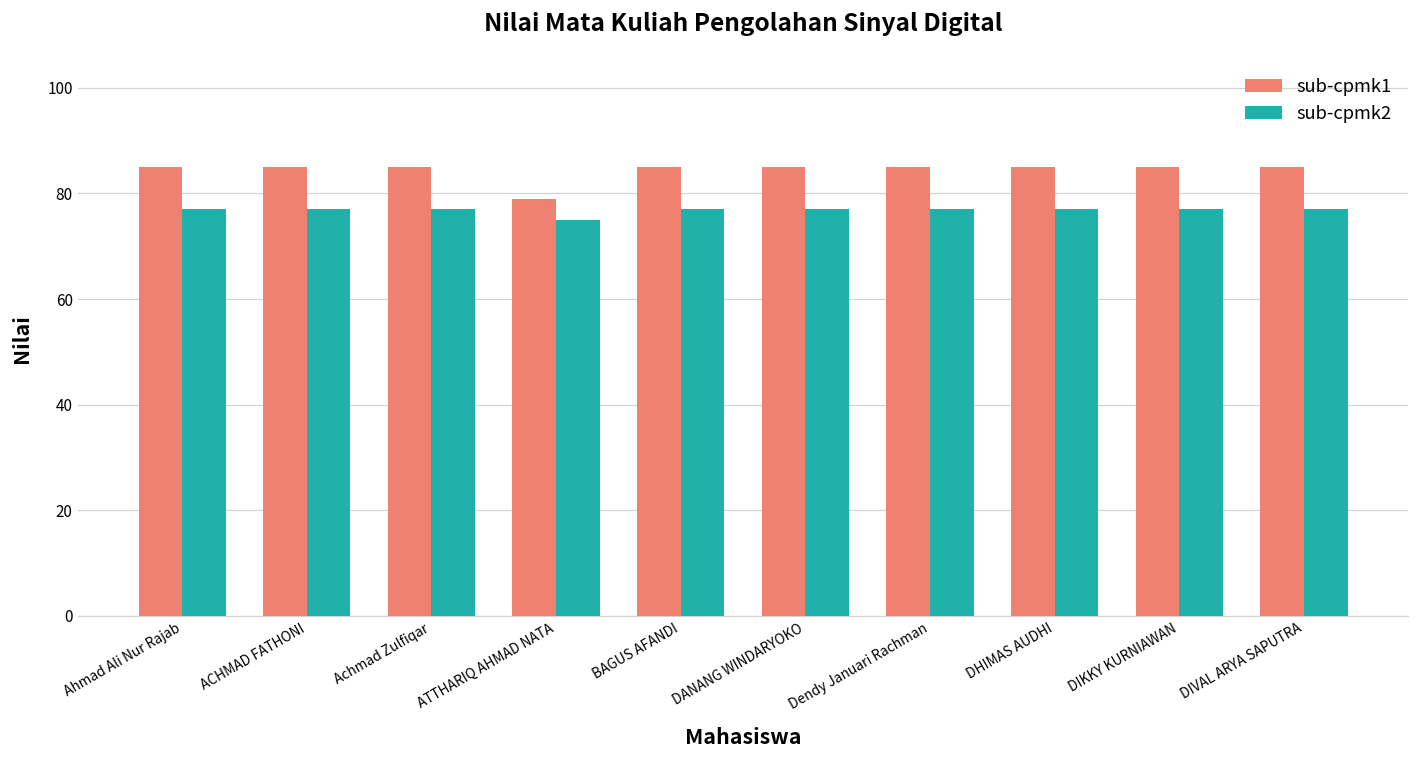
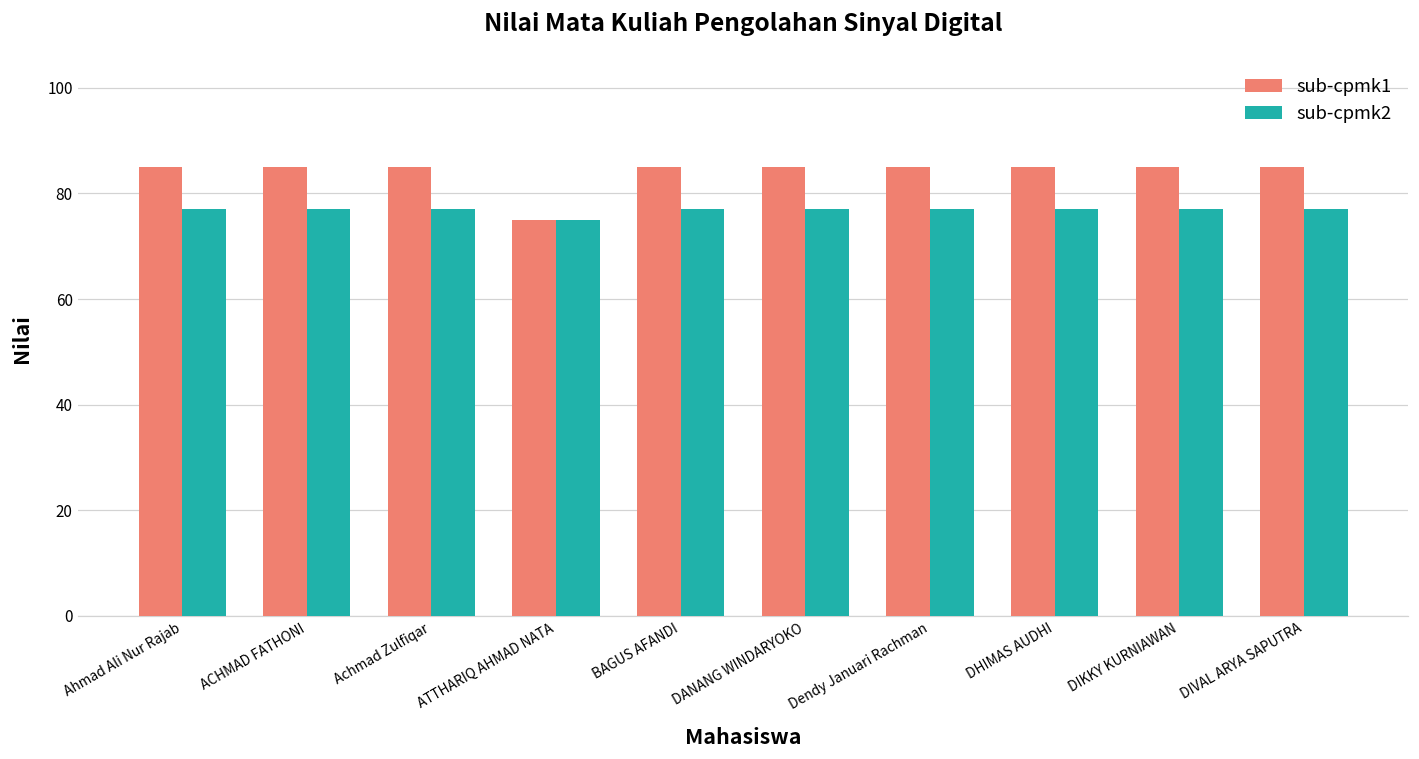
  {
    "sub-cpmk1": {
      "Ahmad Ali Nur Rajab": 85,
      "ACHMAD FATHONI": 85,
      "Achmad Zulfiqar": 85,
-     "ATTHARIQ AHMAD NATA": 79,
+     "ATTHARIQ AHMAD NATA": 75,
      "BAGUS AFANDI": 85,
      "DANANG WINDARYOKO": 85,
      "Dendy Januari Rachman": 85,
      "DHIMAS AUDHI": 85,
      "DIKKY KURNIAWAN": 85,
      "DIVAL ARYA SAPUTRA": 85
    },
    "sub-cpmk2": {
      "Ahmad Ali Nur Rajab": 77,
      "ACHMAD FATHONI": 77,
      "Achmad Zulfiqar": 77,
      "ATTHARIQ AHMAD NATA": 75,
      "BAGUS AFANDI": 77,
      "DANANG WINDARYOKO": 77,
      "Dendy Januari Rachman": 77,
      "DHIMAS AUDHI": 77,
      "DIKKY KURNIAWAN": 77,
      "DIVAL ARYA SAPUTRA": 77
    }
  }
